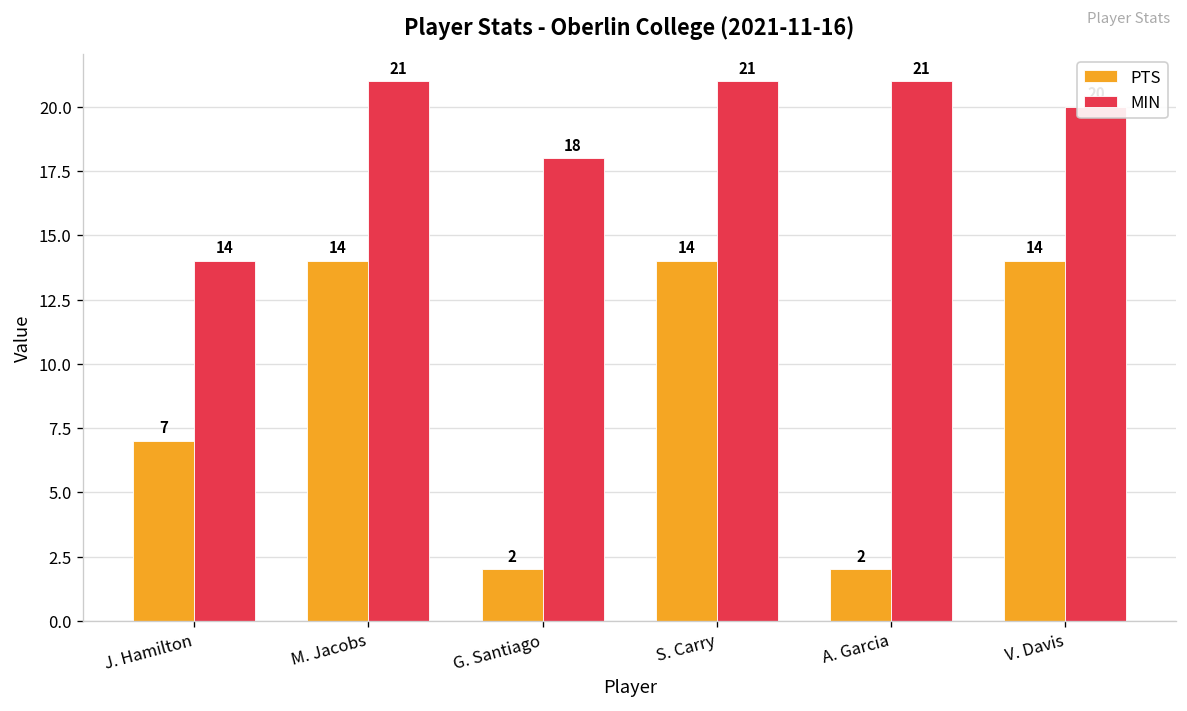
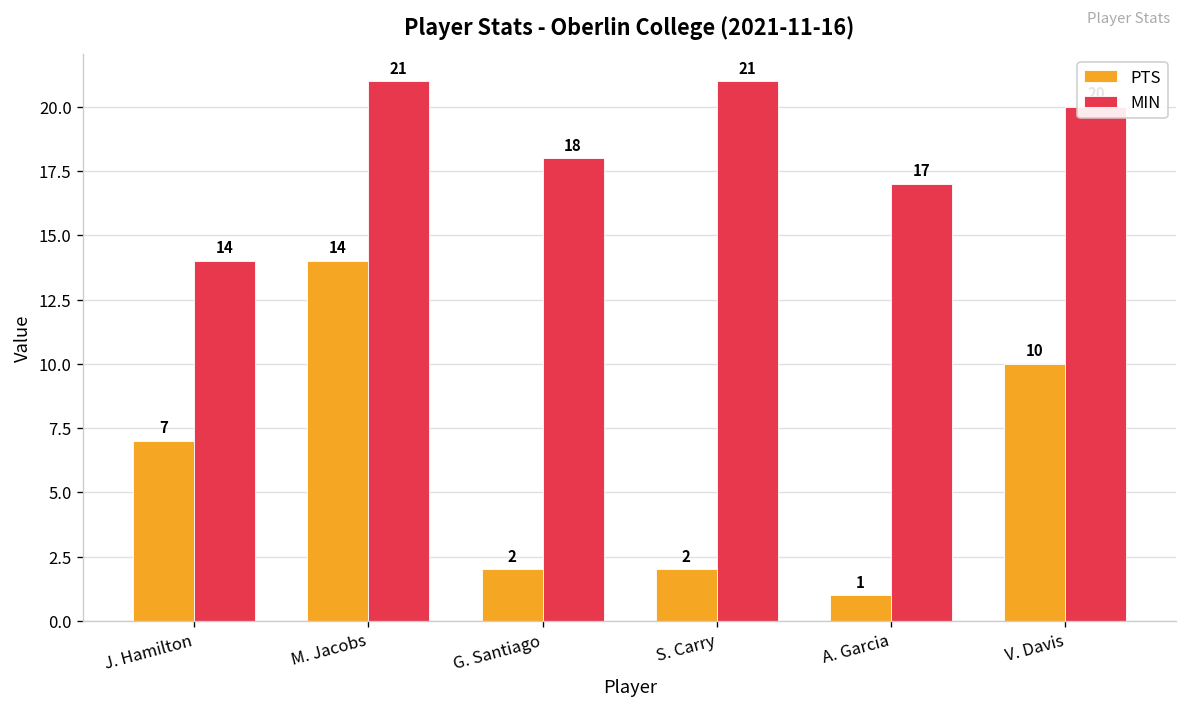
  {
    "PTS": {
      "J. Hamilton": 7,
      "M. Jacobs": 14,
      "G. Santiago": 2,
-     "S. Carry": 14,
-     "A. Garcia": 2,
-     "V. Davis": 14
+     "S. Carry": 2,
+     "A. Garcia": 1,
+     "V. Davis": 10
    },
    "MIN": {
      "J. Hamilton": 14,
      "M. Jacobs": 21,
      "G. Santiago": 18,
      "S. Carry": 21,
-     "A. Garcia": 21
+     "A. Garcia": 17
    }
  }
